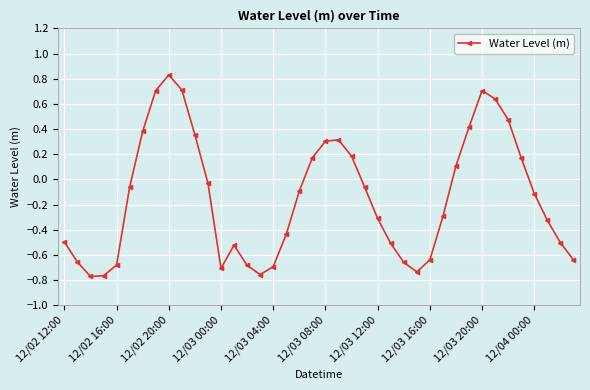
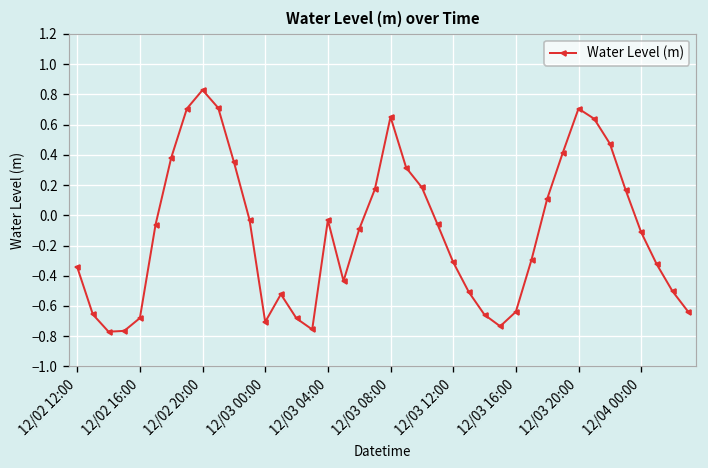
  {
-   "12/02 12:00": -0.50,
+   "12/02 12:00": -0.34,
    "12/02 16:00": -0.68,
    "12/02 20:00": 0.83,
    "12/03 00:00": -0.71,
-   "12/03 04:00": -0.69,
-   "12/03 08:00": 0.30,
+   "12/03 04:00": -0.03,
+   "12/03 08:00": 0.65,
    "12/03 12:00": -0.31,
    "12/03 16:00": -0.64,
    "12/03 20:00": 0.71,
    "12/04 00:00": -0.11
  }
